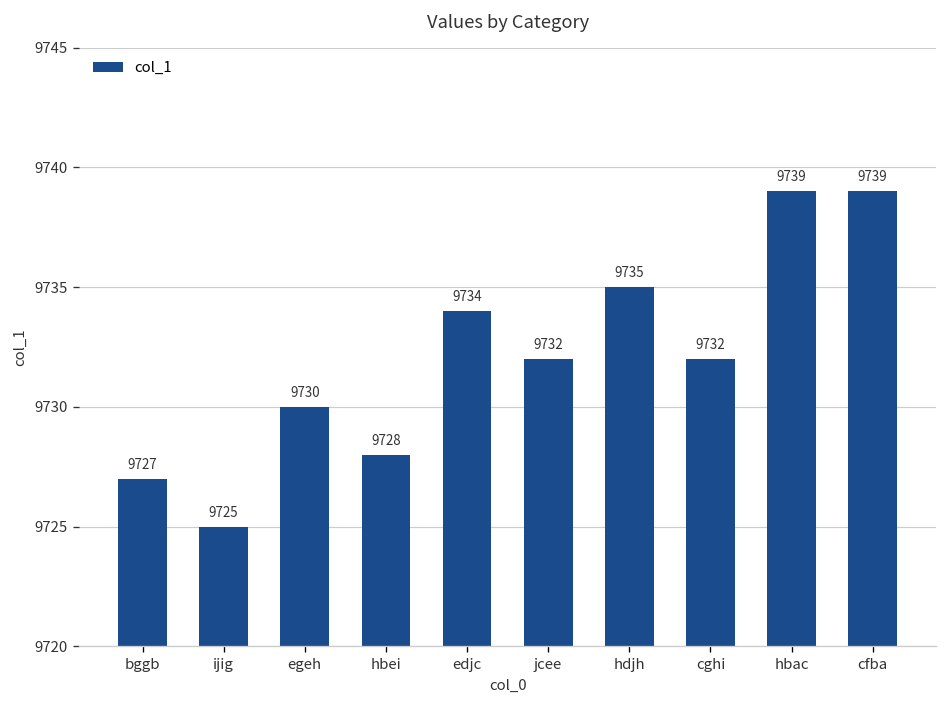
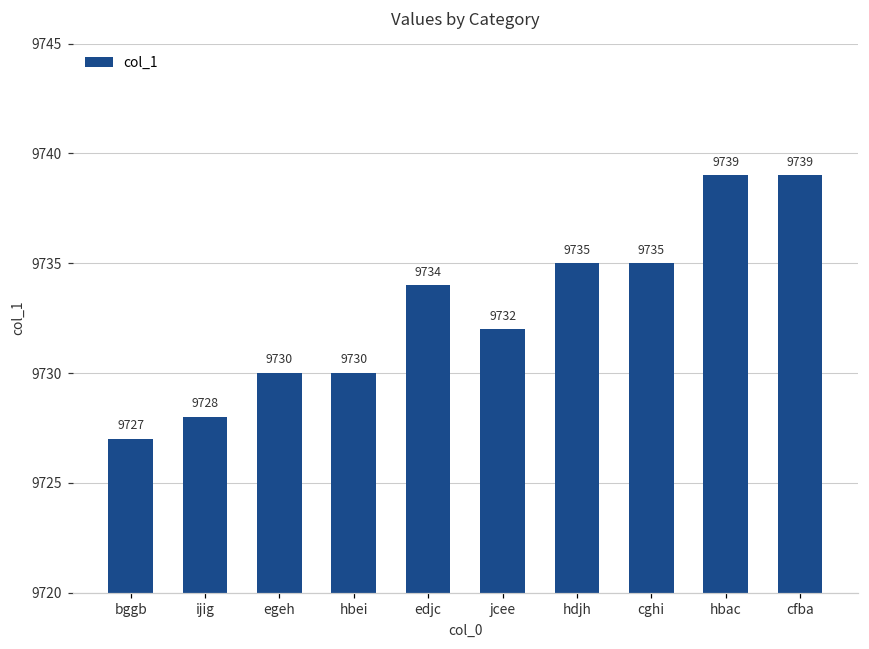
  {
    "bggb": 9727,
-   "ijig": 9725,
+   "ijig": 9728,
    "egeh": 9730,
-   "hbei": 9728,
+   "hbei": 9730,
    "edjc": 9734,
    "jcee": 9732,
    "hdjh": 9735,
-   "cghi": 9732,
+   "cghi": 9735,
    "hbac": 9739,
    "cfba": 9739
  }
